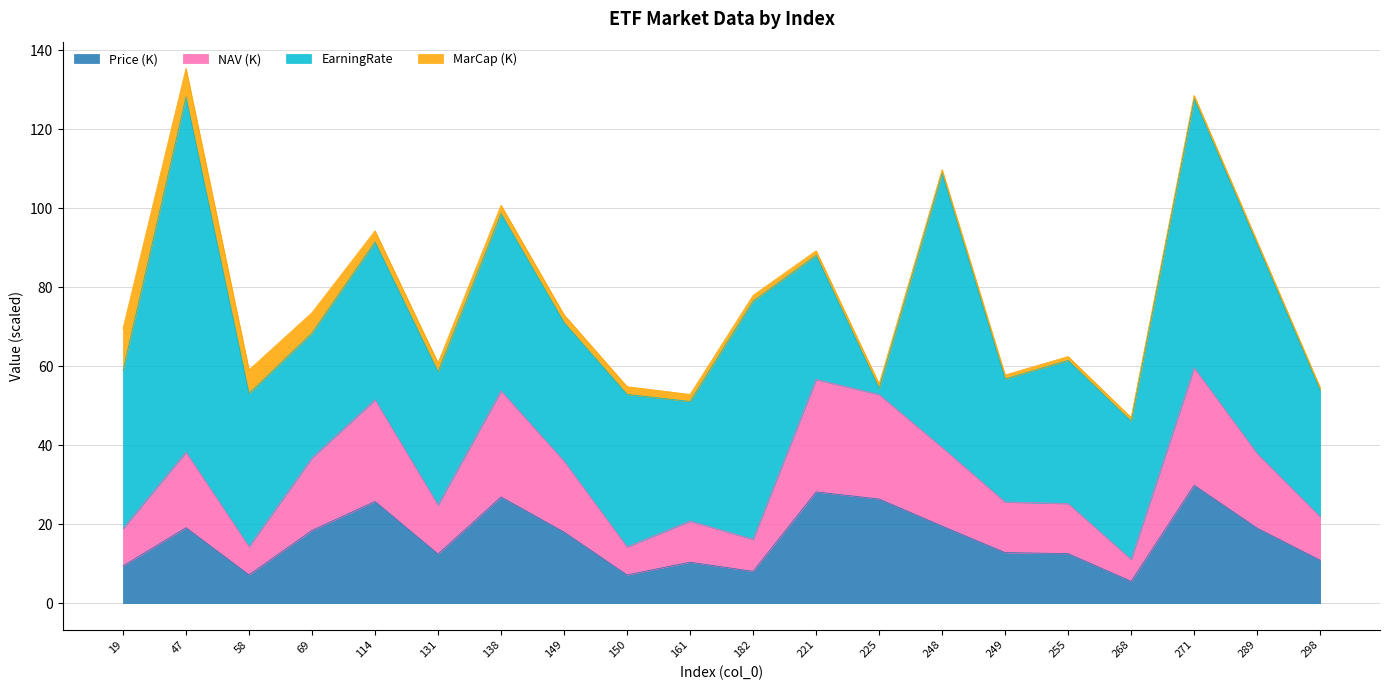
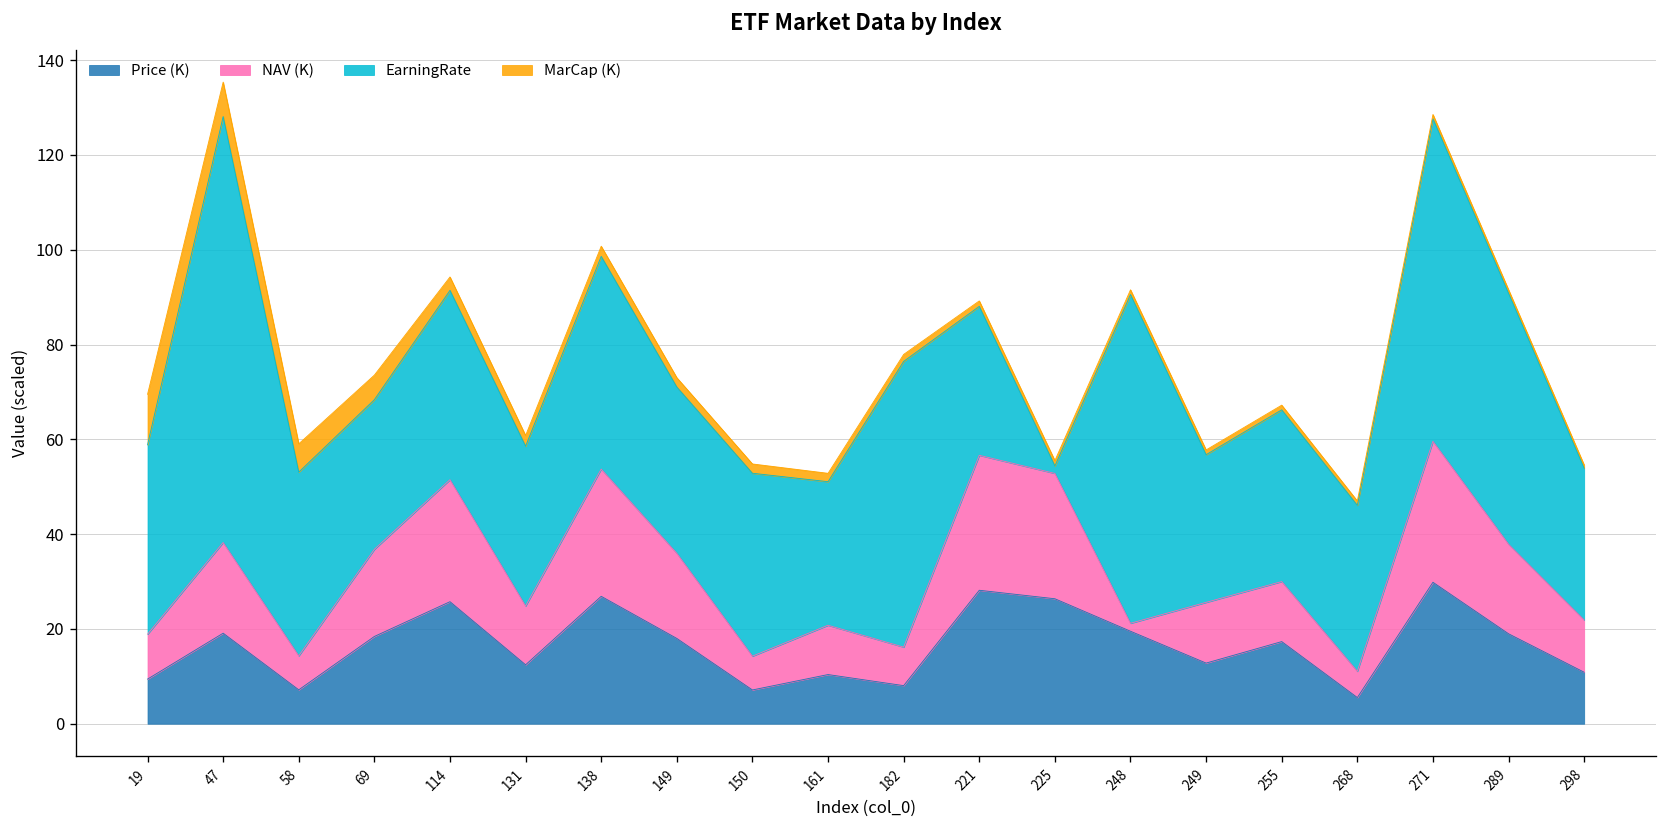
  {
    "Price (K)": {
      "19": 9,
      "47": 19,
      "58": 7,
      "69": 18,
      "114": 26,
      "131": 12,
      "138": 27,
      "149": 18,
      "150": 7,
      "161": 10,
      "182": 8,
      "221": 28,
      "225": 26,
      "248": 20,
      "249": 13,
-     "255": 13,
+     "255": 17,
      "268": 6,
      "271": 30,
      "289": 19,
      "298": 11
    },
    "NAV (K)": {
      "19": 9,
      "47": 19,
      "58": 7,
      "69": 18,
      "114": 26,
      "131": 12,
      "138": 27,
      "149": 18,
      "150": 7,
      "161": 10,
      "182": 8,
      "221": 28,
      "225": 26,
-     "248": 20,
+     "248": 2,
      "249": 13,
      "255": 13,
      "268": 6,
      "271": 30,
      "289": 19,
      "298": 11
    },
    "EarningRate": {
      "19": 40,
      "47": 90,
      "58": 39,
      "69": 32,
      "114": 40,
      "131": 34,
      "138": 45,
      "149": 35,
      "150": 39,
      "161": 30,
      "182": 60,
      "221": 31,
      "225": 2,
      "248": 69,
      "249": 31,
      "255": 36,
      "268": 35,
      "271": 68,
      "289": 53,
      "298": 32
    },
    "MarCap (K)": {
      "19": 11,
      "47": 7,
      "58": 6,
      "69": 5,
      "114": 3,
      "131": 2,
      "138": 2,
      "149": 2,
      "150": 2,
      "161": 2,
      "182": 1,
      "221": 1,
      "225": 1,
      "248": 1,
      "249": 1,
      "255": 1,
      "268": 1,
      "271": 1,
      "289": 1,
      "298": 1
    }
  }
